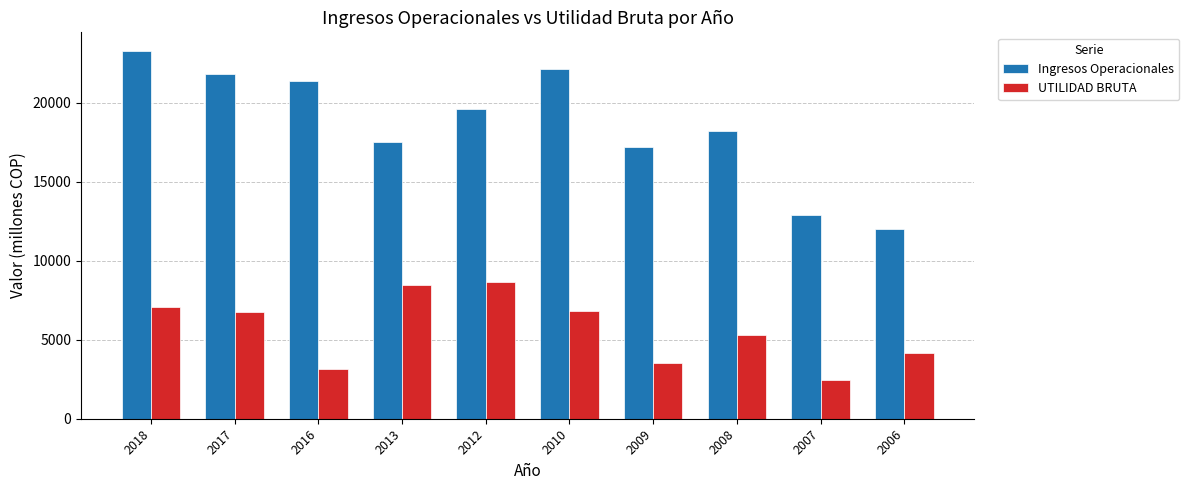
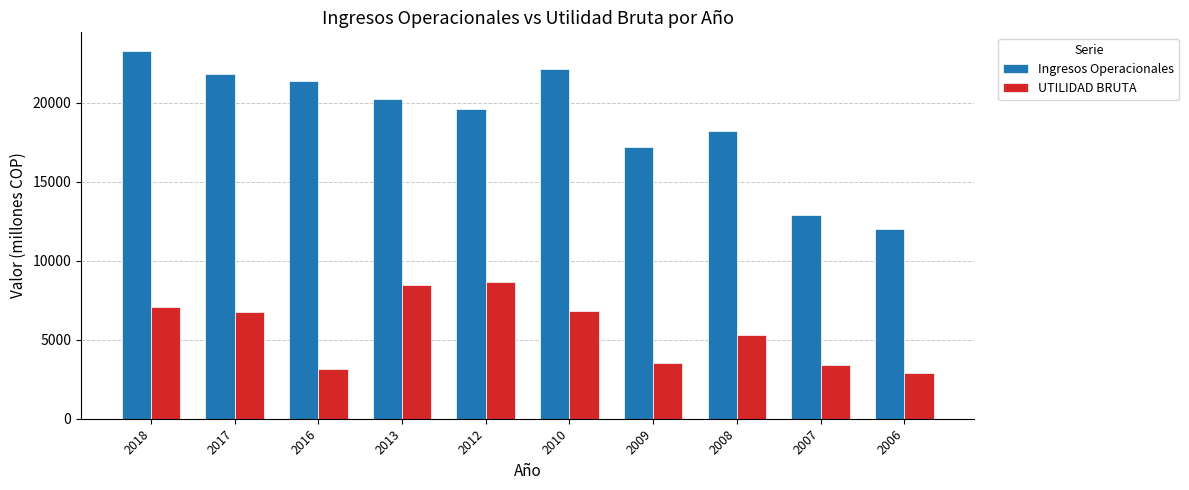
  {
    "Ingresos Operacionales": {
      "2018": 23300,
      "2017": 21800,
      "2016": 21400,
-     "2013": 17500,
+     "2013": 20200,
      "2012": 19600,
      "2010": 22200,
      "2009": 17200,
      "2008": 18200,
      "2007": 12900,
      "2006": 12000
    },
    "UTILIDAD BRUTA": {
      "2018": 7100,
      "2017": 6700,
      "2016": 3200,
      "2013": 8500,
      "2012": 8600,
      "2010": 6800,
      "2009": 3500,
      "2008": 5300,
-     "2007": 2500,
-     "2006": 4200
+     "2007": 3400,
+     "2006": 2900
    }
  }
